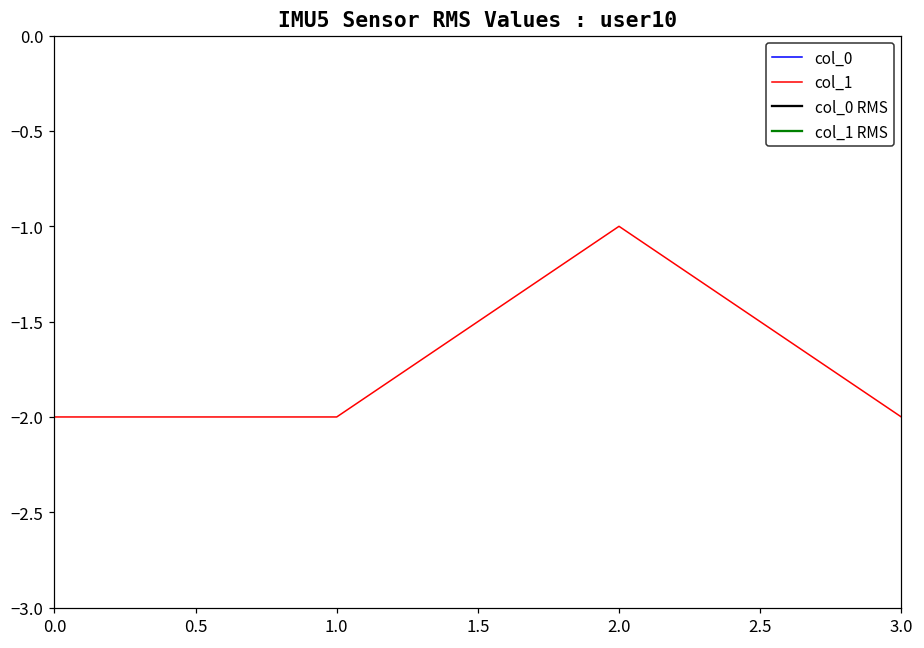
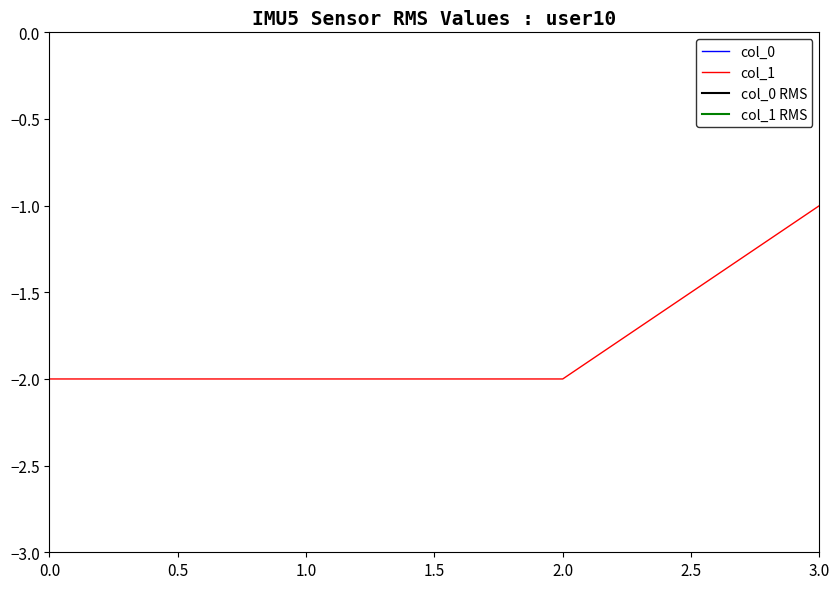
  {
    "col_0": {
      "0.0": 0,
      "2.0": 0
    },
    "col_1": {
      "0.0": -2,
      "1.0": -2,
-     "2.0": -1,
-     "3.0": -2
+     "2.0": -2,
+     "3.0": -1
    }
  }
